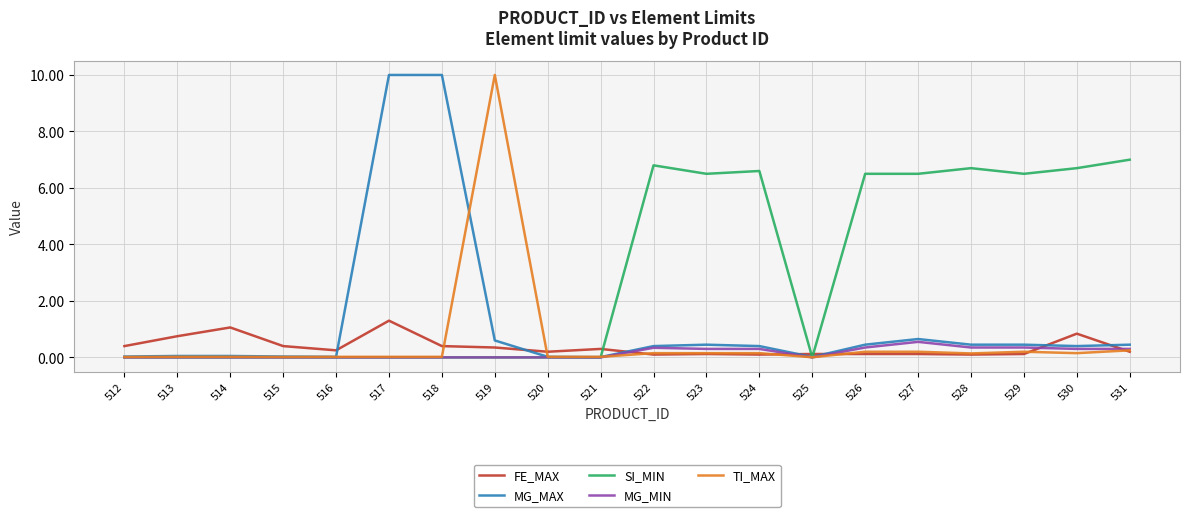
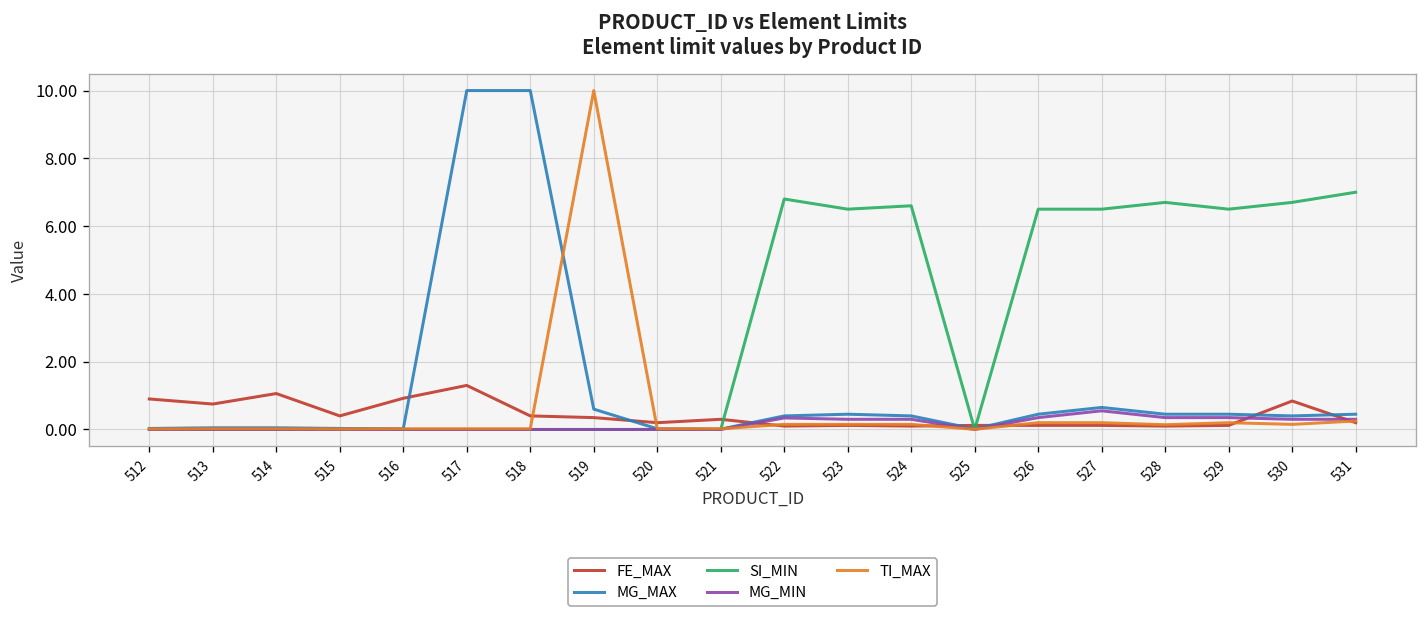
  {
    "FE_MAX": {
-     "512": 0.4,
+     "512": 0.9,
      "513": 0.8,
      "514": 1.1,
      "515": 0.4,
-     "516": 0.3,
+     "516": 0.9,
      "517": 1.3,
      "518": 0.4,
      "519": 0.4,
      "520": 0.2,
      "521": 0.3,
      "525": 0.1,
      "530": 0.8
    },
    "MG_MAX": {
      "517": 10.0,
      "518": 10.0,
      "519": 0.6,
      "523": 0.5,
      "524": 0.4,
      "526": 0.5,
      "527": 0.7,
      "528": 0.5,
      "529": 0.5,
      "530": 0.4,
      "531": 0.5
    },
    "SI_MIN": {
      "522": 6.8,
      "523": 6.5,
      "524": 6.6,
      "526": 6.5,
      "527": 6.5,
      "528": 6.7,
      "529": 6.5,
      "530": 6.7,
      "531": 7.0
    },
    "MG_MIN": {
      "523": 0.3,
      "524": 0.3,
      "526": 0.4,
      "527": 0.6,
      "528": 0.4,
      "529": 0.4,
      "530": 0.3
    },
    "TI_MAX": {
      "519": 10.0,
      "530": 0.2
    }
  }
